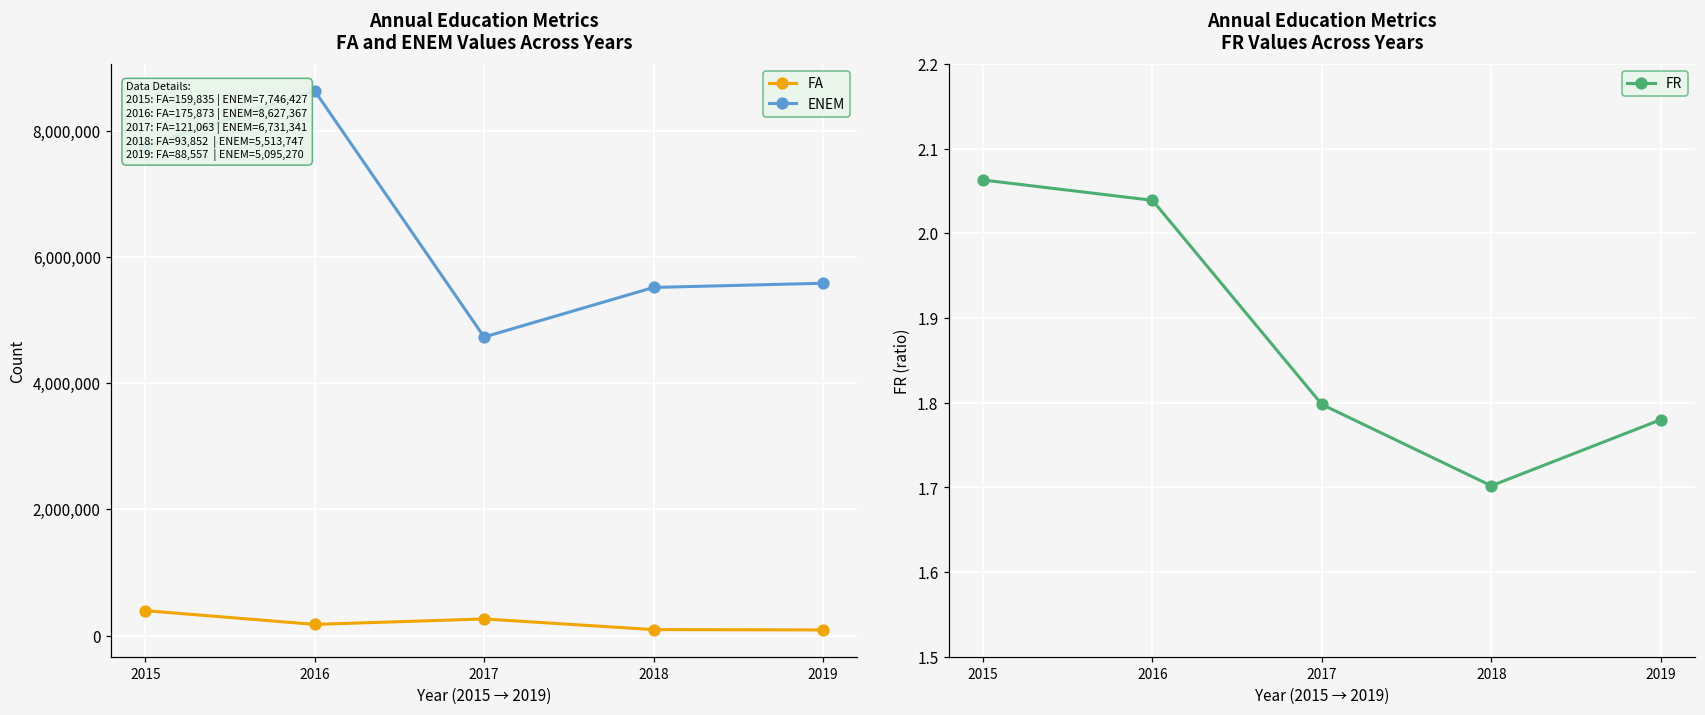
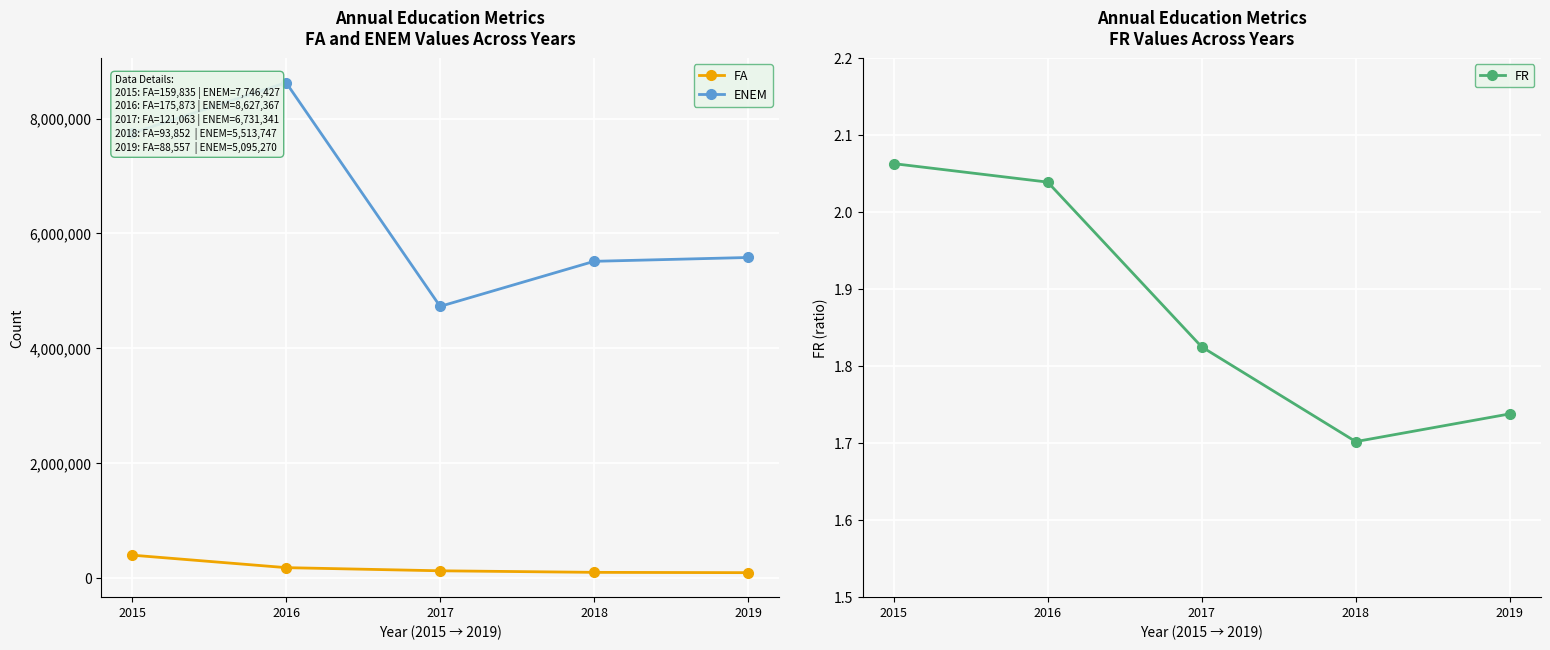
  {
    "Annual Education Metrics FA and ENEM Values Across Years": {
      "FA": {
        "2015": "400,000",
        "2016": "200,000",
-       "2017": "300,000",
+       "2017": "100,000",
        "2018": "100,000",
        "2019": "100,000"
      },
      "ENEM": {
        "2016": "8,600,000",
        "2017": "4,700,000",
        "2018": "5,500,000",
        "2019": "5,600,000"
      }
    },
    "Annual Education Metrics FR Values Across Years": {
      "2015": "2.06",
      "2016": "2.04",
-     "2017": "1.80",
+     "2017": "1.83",
      "2018": "1.70",
-     "2019": "1.78"
+     "2019": "1.74"
    }
  }
